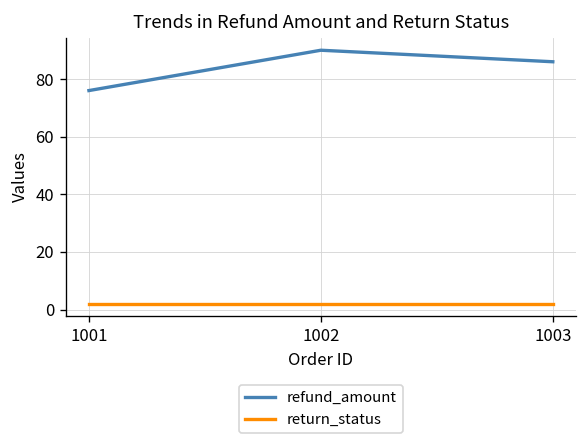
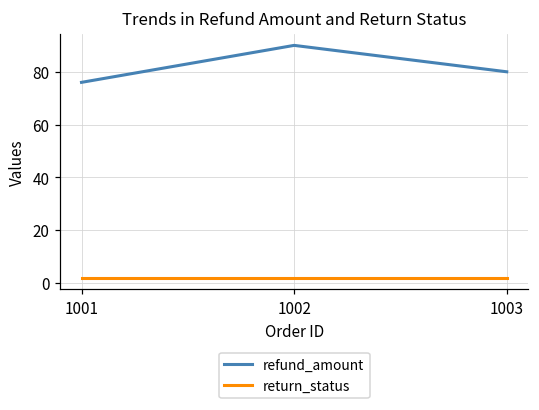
  {
    "refund_amount": {
      "1001": 76,
      "1002": 90,
-     "1003": 86
+     "1003": 80
    },
    "return_status": {
      "1001": 2,
      "1002": 2,
      "1003": 2
    }
  }
